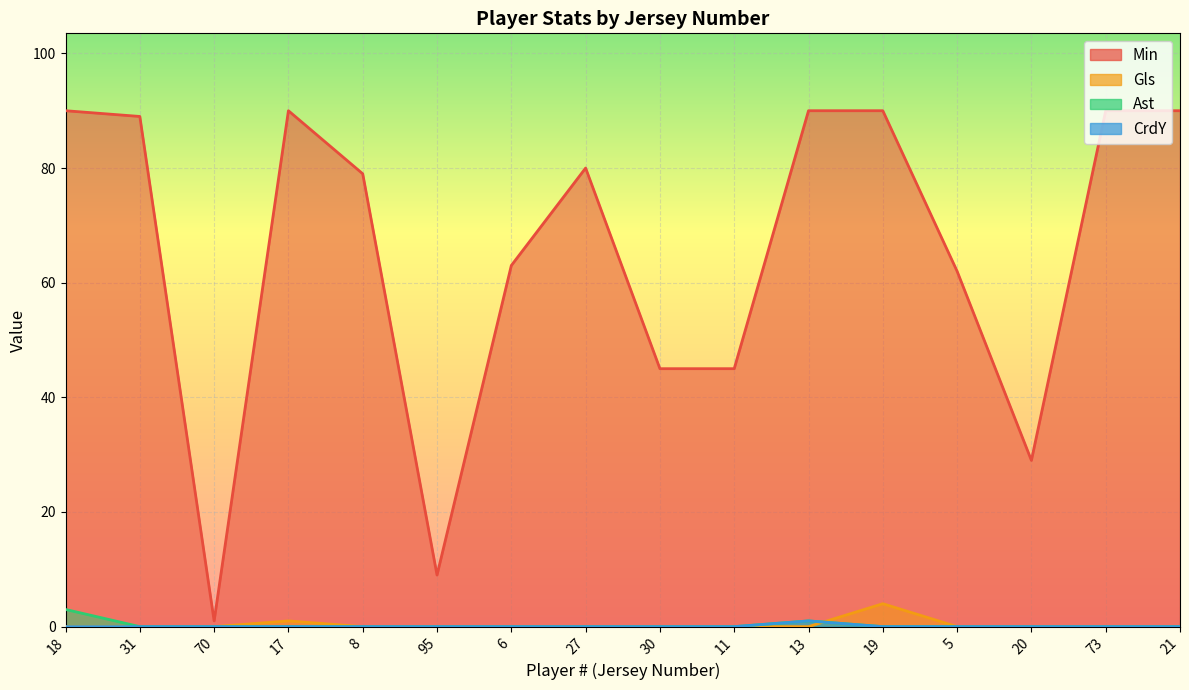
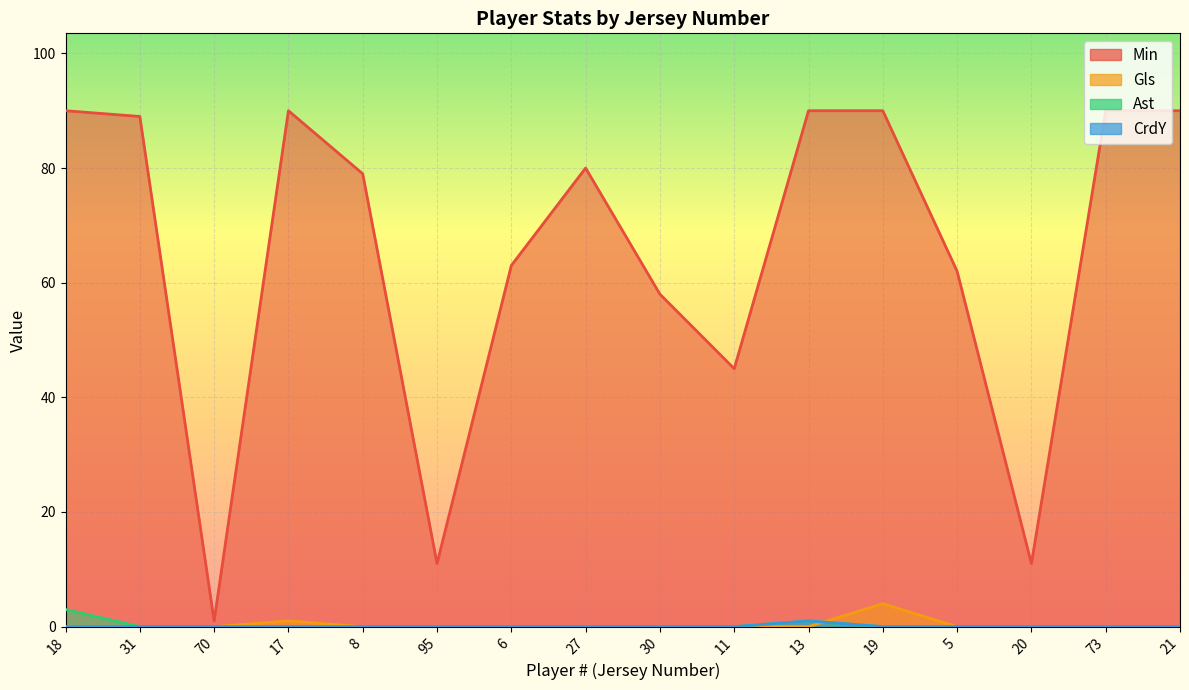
  {
    "Min": {
      "18": 90,
      "31": 89,
      "70": 1,
      "17": 90,
      "8": 79,
-     "95": 9,
+     "95": 11,
      "6": 63,
      "27": 80,
-     "30": 45,
+     "30": 58,
      "11": 45,
      "13": 90,
      "19": 90,
      "5": 62,
-     "20": 29,
+     "20": 11,
      "21": 90
    },
    "Gls": {
      "17": 1,
      "13": 0,
      "19": 4
    },
    "Ast": {
      "18": 3
    }
  }
